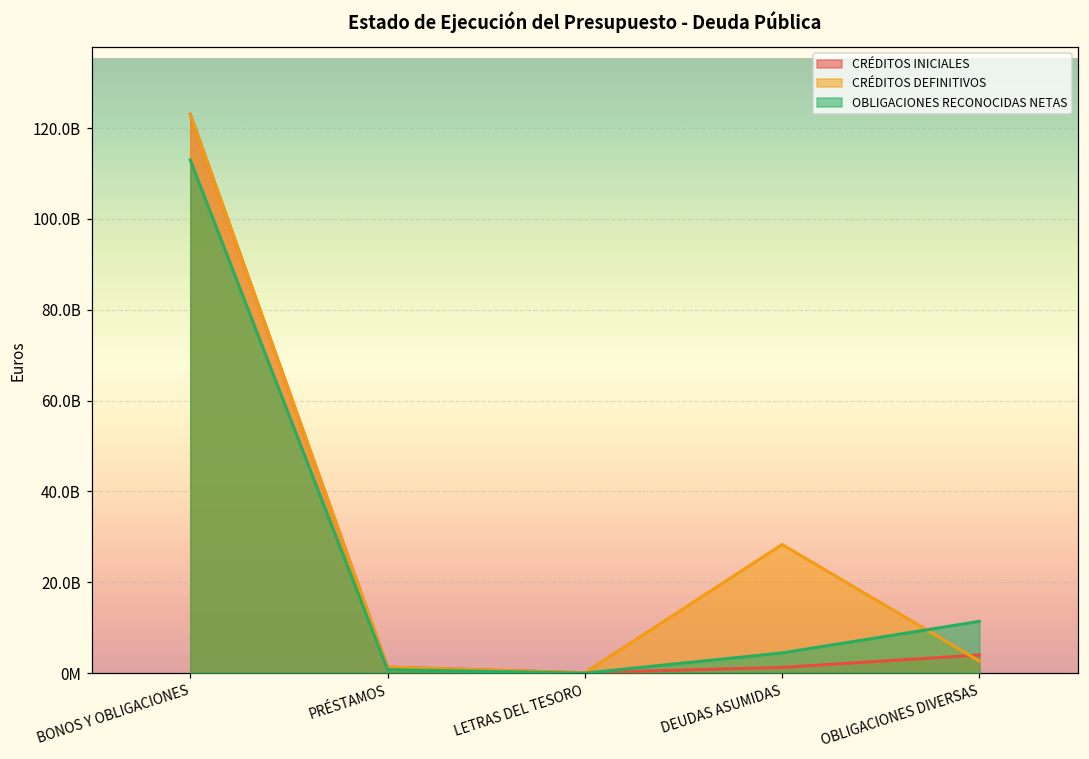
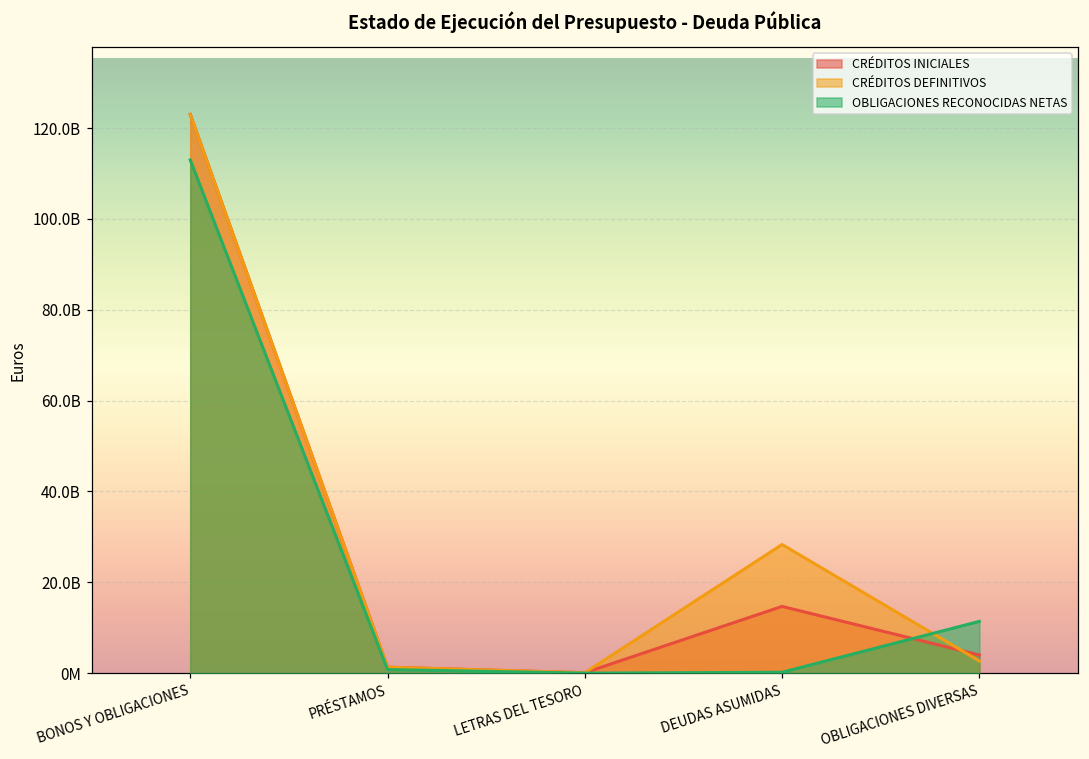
  {
    "CRÉDITOS INICIALES": {
-     "DEUDAS ASUMIDAS": 1000000000,
+     "DEUDAS ASUMIDAS": 15000000000,
      "OBLIGACIONES DIVERSAS": 4000000000
    },
    "CRÉDITOS DEFINITIVOS": {
      "DEUDAS ASUMIDAS": 28000000000,
      "OBLIGACIONES DIVERSAS": 3000000000
    },
    "OBLIGACIONES RECONOCIDAS NETAS": {
      "BONOS Y OBLIGACIONES": 113000000000,
-     "DEUDAS ASUMIDAS": 4000000000,
+     "DEUDAS ASUMIDAS": 0,
      "OBLIGACIONES DIVERSAS": 11000000000
    }
  }
